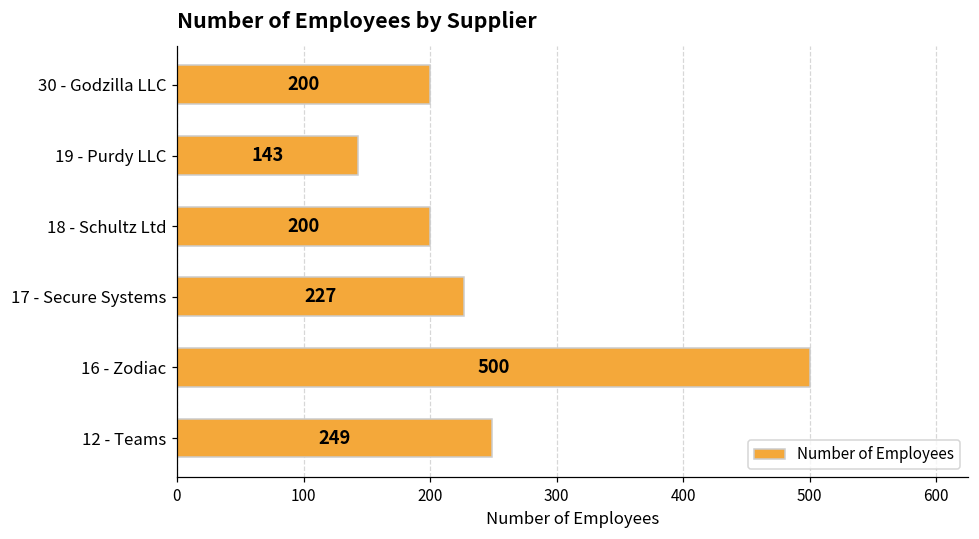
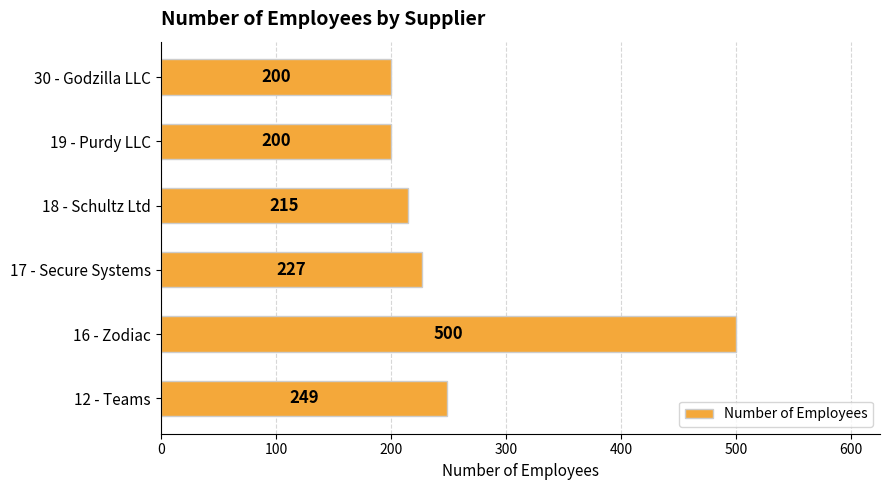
  {
    "30 - Godzilla LLC": 200,
-   "19 - Purdy LLC": 143,
-   "18 - Schultz Ltd": 200,
+   "19 - Purdy LLC": 200,
+   "18 - Schultz Ltd": 215,
    "17 - Secure Systems": 227,
    "16 - Zodiac": 500,
    "12 - Teams": 249
  }
